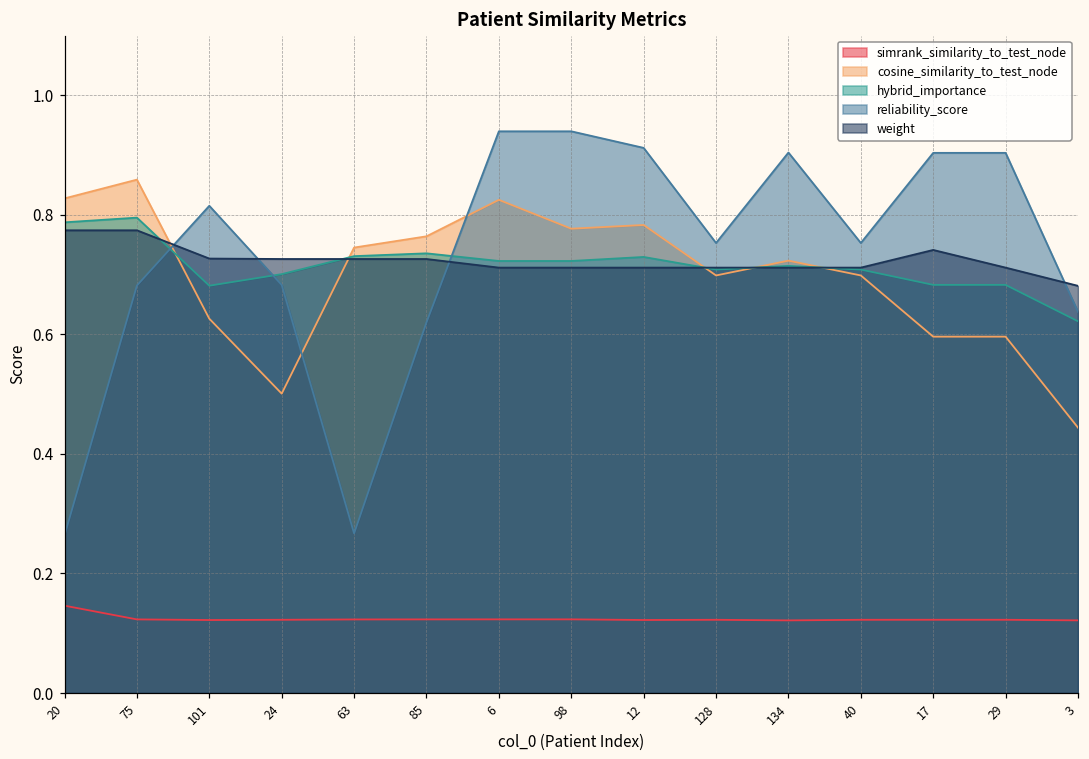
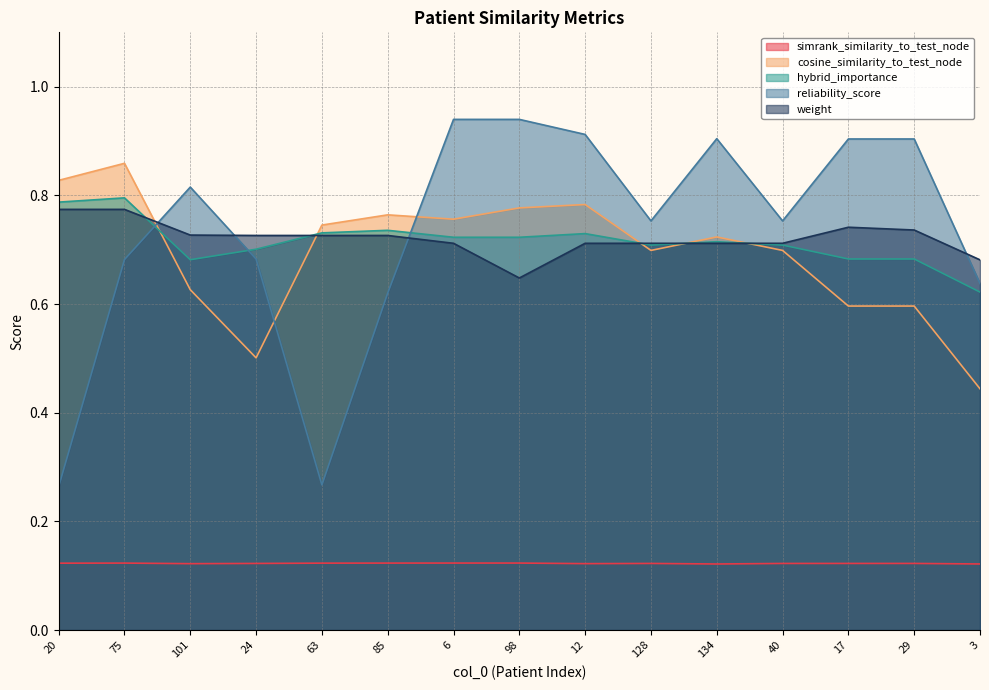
  {
    "simrank_similarity_to_test_node": {
-     "20": 0.15,
+     "20": 0.12,
      "75": 0.12,
      "101": 0.12,
      "24": 0.12,
      "63": 0.12,
      "85": 0.12,
      "6": 0.12,
      "98": 0.12,
      "12": 0.12,
      "128": 0.12,
      "134": 0.12,
      "40": 0.12,
      "17": 0.12,
      "29": 0.12,
      "3": 0.12
    },
    "cosine_similarity_to_test_node": {
      "20": 0.83,
      "75": 0.86,
      "101": 0.63,
      "24": 0.50,
      "63": 0.75,
      "85": 0.76,
-     "6": 0.83,
+     "6": 0.76,
      "98": 0.78,
      "12": 0.78,
      "128": 0.70,
      "134": 0.72,
      "40": 0.70,
      "17": 0.60,
      "29": 0.60,
      "3": 0.44
    },
    "weight": {
      "20": 0.77,
      "75": 0.77,
      "101": 0.73,
      "24": 0.73,
      "63": 0.73,
      "85": 0.73,
      "6": 0.71,
-     "98": 0.71,
+     "98": 0.65,
      "12": 0.71,
      "17": 0.74,
-     "29": 0.71,
+     "29": 0.74,
      "3": 0.68
    }
  }
